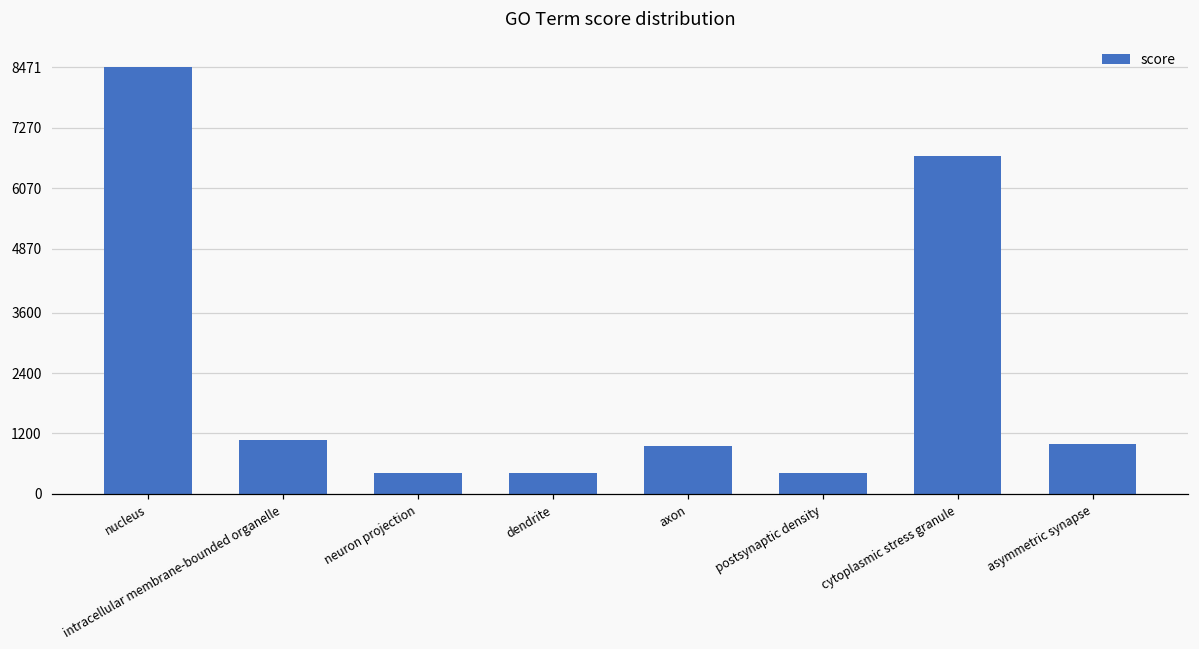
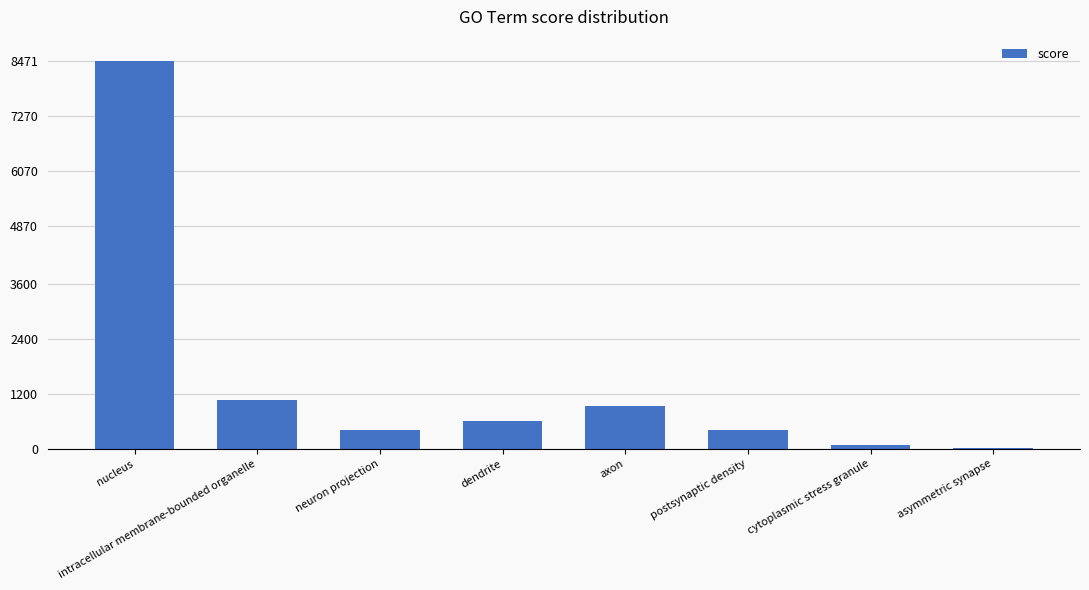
  {
    "nucleus": 8500,
    "intracellular membrane-bounded organelle": 1100,
    "neuron projection": 400,
-   "dendrite": 400,
+   "dendrite": 600,
    "axon": 900,
    "postsynaptic density": 400,
-   "cytoplasmic stress granule": 6700,
-   "asymmetric synapse": 1000
+   "cytoplasmic stress granule": 100,
+   "asymmetric synapse": 0
  }
